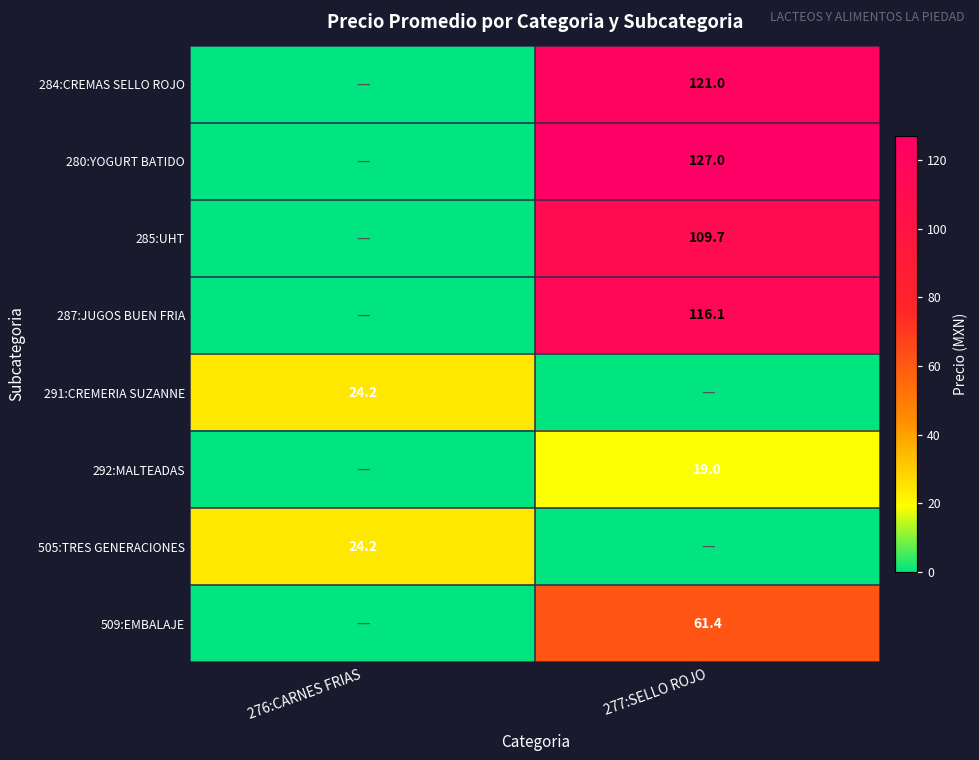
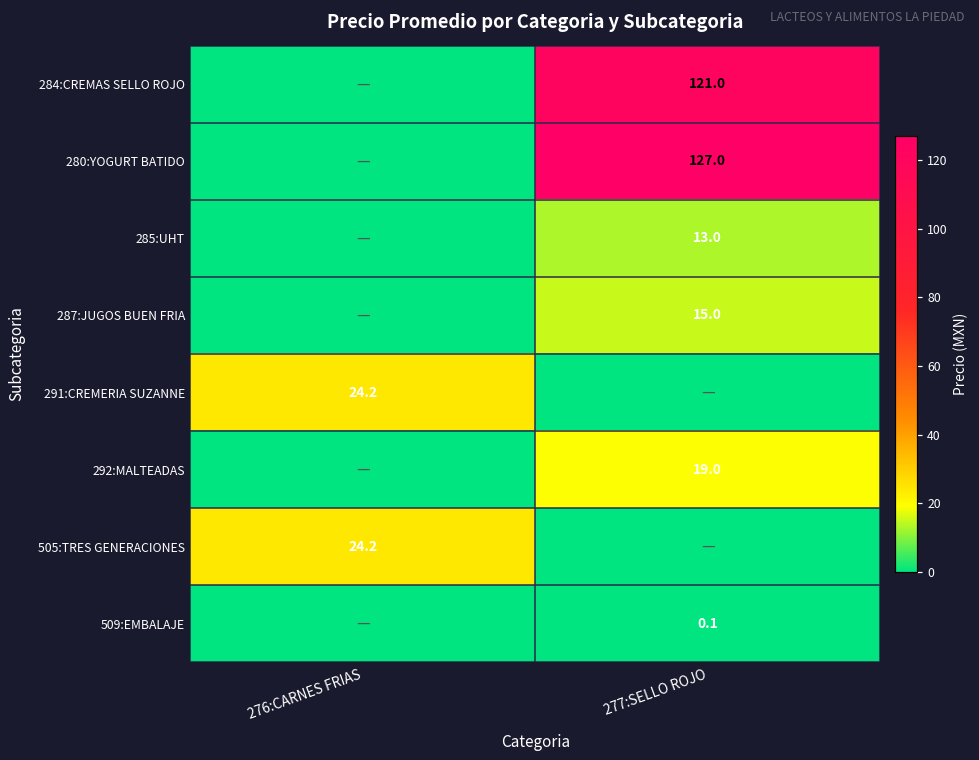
  {
    "284:CREMAS SELLO ROJO": {
      "277:SELLO ROJO": 121.0
    },
    "280:YOGURT BATIDO": {
      "277:SELLO ROJO": 127.0
    },
    "285:UHT": {
-     "277:SELLO ROJO": 109.7
+     "277:SELLO ROJO": 13.0
    },
    "287:JUGOS BUEN FRIA": {
-     "277:SELLO ROJO": 116.1
+     "277:SELLO ROJO": 15.0
    },
    "291:CREMERIA SUZANNE": {
      "276:CARNES FRIAS": 24.2
    },
    "292:MALTEADAS": {
      "277:SELLO ROJO": 19.0
    },
    "505:TRES GENERACIONES": {
      "276:CARNES FRIAS": 24.2
    },
    "509:EMBALAJE": {
-     "277:SELLO ROJO": 61.4
+     "277:SELLO ROJO": 0.1
    }
  }
